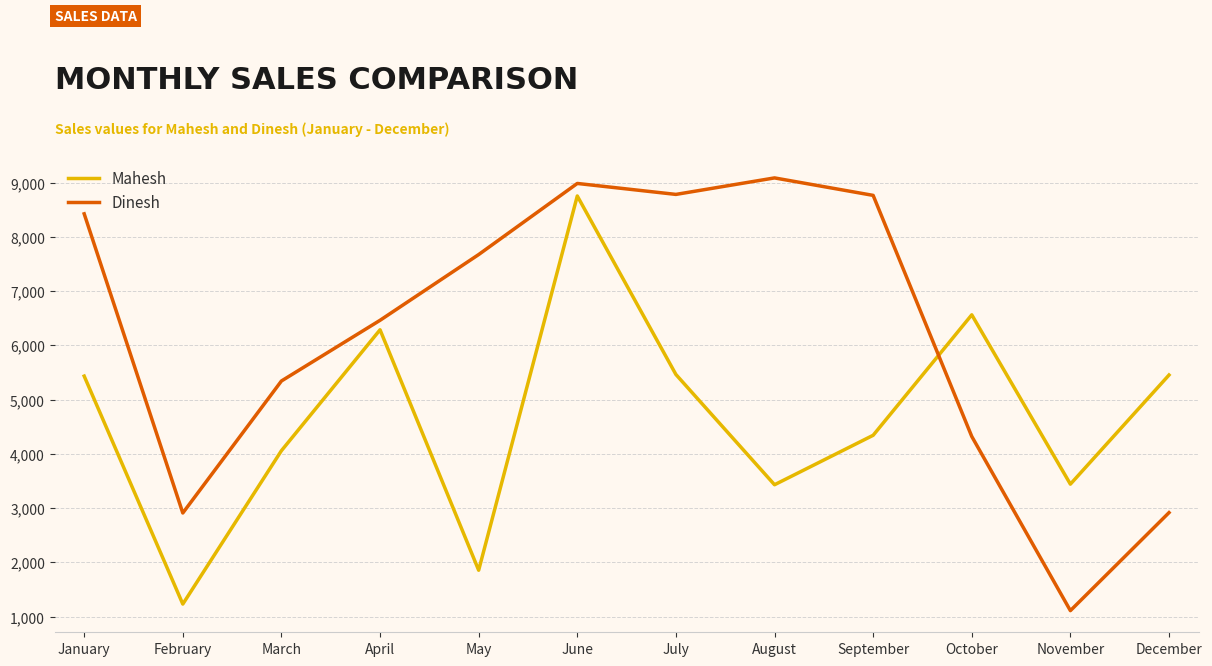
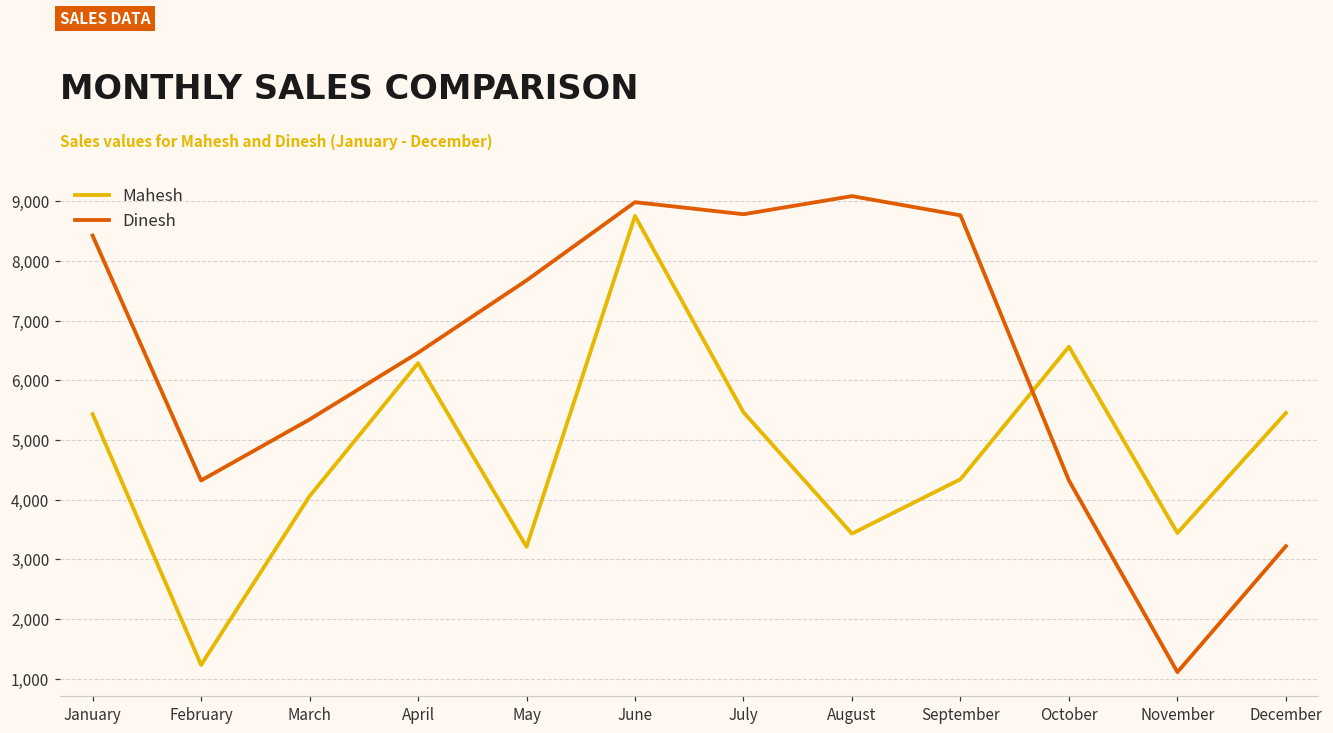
  {
    "Mahesh": {
      "January": "5,400",
      "February": "1,200",
      "March": "4,100",
      "April": "6,300",
-     "May": "1,900",
+     "May": "3,200",
      "June": "8,800",
      "July": "5,500",
      "August": "3,400",
      "September": "4,300",
      "October": "6,600",
      "November": "3,400",
      "December": "5,500"
    },
    "Dinesh": {
      "January": "8,400",
-     "February": "2,900",
+     "February": "4,300",
      "March": "5,300",
      "April": "6,500",
      "May": "7,700",
      "June": "9,000",
      "July": "8,800",
      "August": "9,100",
      "September": "8,800",
      "October": "4,300",
      "November": "1,100",
-     "December": "2,900"
+     "December": "3,200"
    }
  }
